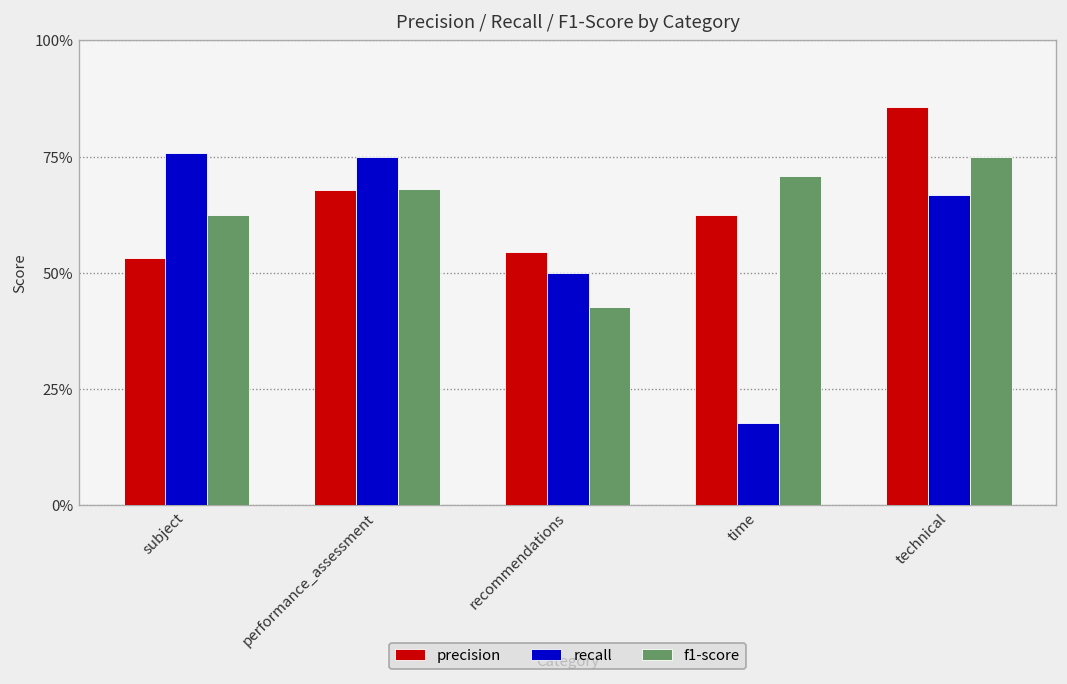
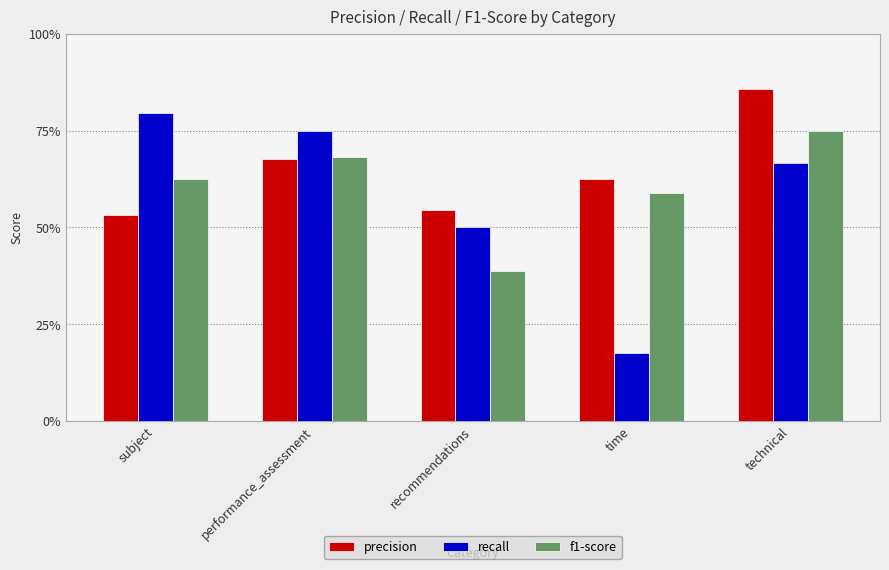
  {
    "precision": {
      "subject": "53%",
      "performance_assessment": "68%",
      "recommendations": "55%",
      "time": "63%",
      "technical": "86%"
    },
    "recall": {
-     "subject": "76%",
+     "subject": "79%",
      "performance_assessment": "75%",
      "recommendations": "50%",
      "time": "18%",
      "technical": "67%"
    },
    "f1-score": {
      "subject": "63%",
      "performance_assessment": "68%",
-     "recommendations": "43%",
-     "time": "71%",
+     "recommendations": "39%",
+     "time": "59%",
      "technical": "75%"
    }
  }
